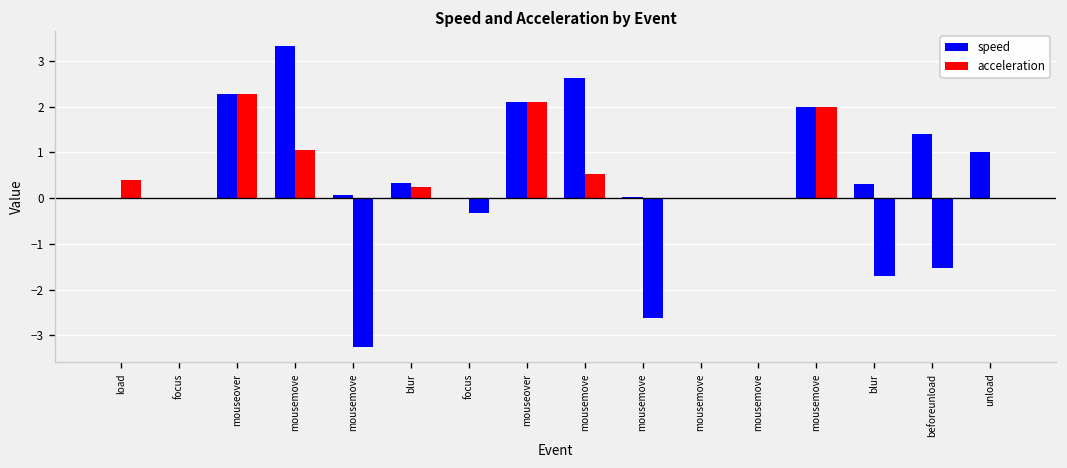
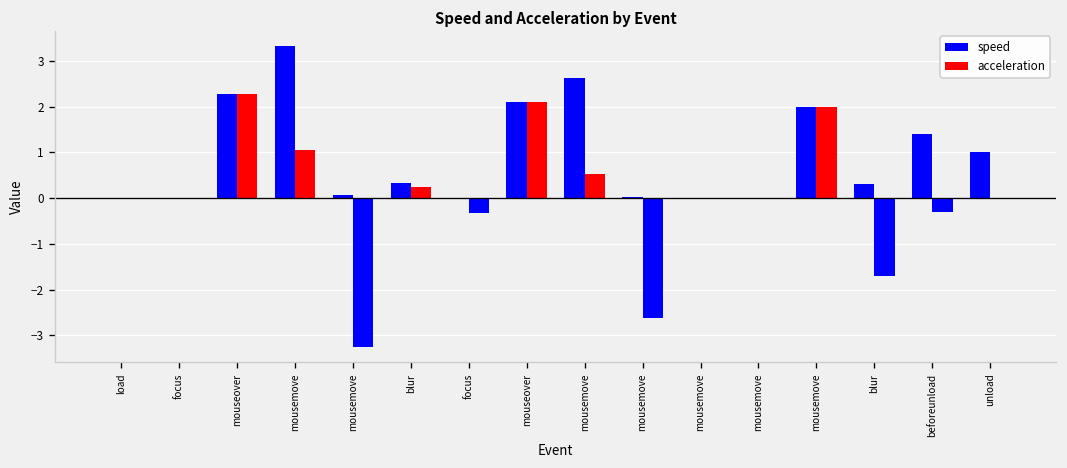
  {
    "speed": {
      "load": 0.0,
      "beforeunload": 1.4,
      "unload": 1.0
    },
    "acceleration": {
-     "load": 0.4,
-     "beforeunload": -1.5,
+     "load": 0.0,
+     "beforeunload": -0.3,
      "unload": 0.0
    }
  }
